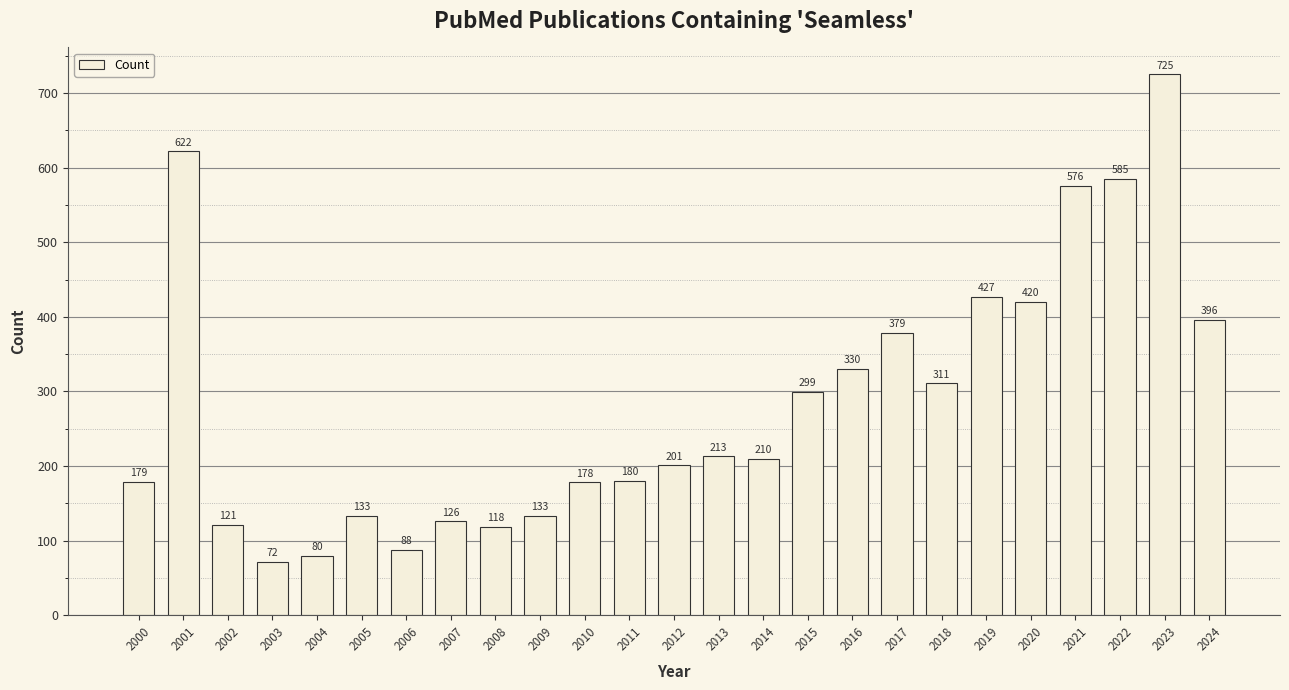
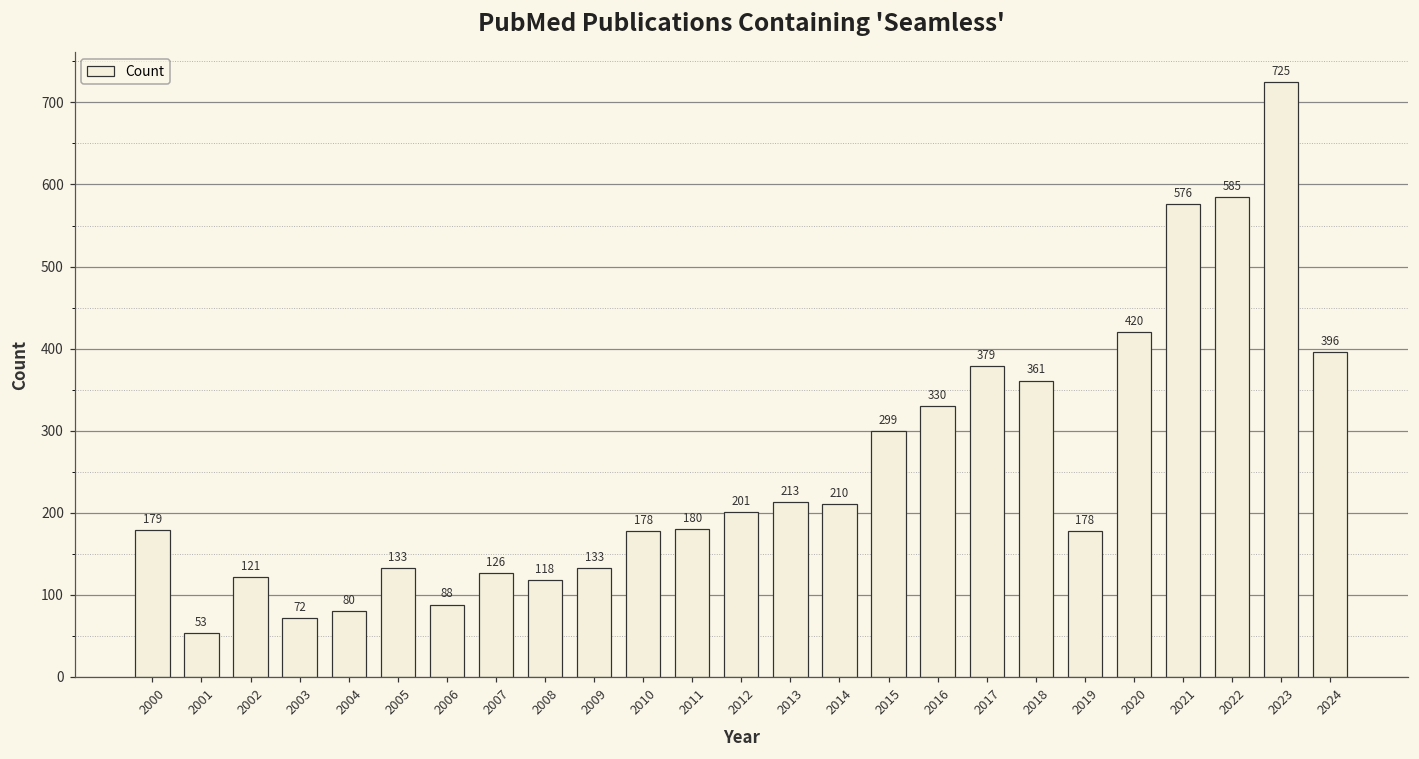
  {
    "2000": 179,
-   "2001": 622,
+   "2001": 53,
    "2002": 121,
    "2003": 72,
    "2004": 80,
    "2005": 133,
    "2006": 88,
    "2007": 126,
    "2008": 118,
    "2009": 133,
    "2010": 178,
    "2011": 180,
    "2012": 201,
    "2013": 213,
    "2014": 210,
    "2015": 299,
    "2016": 330,
    "2017": 379,
-   "2018": 311,
-   "2019": 427,
+   "2018": 361,
+   "2019": 178,
    "2020": 420,
    "2021": 576,
    "2022": 585,
    "2023": 725,
    "2024": 396
  }
